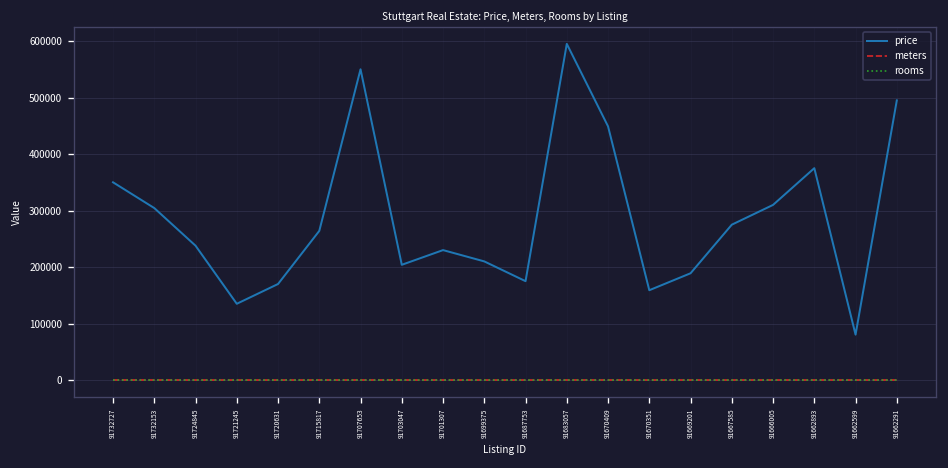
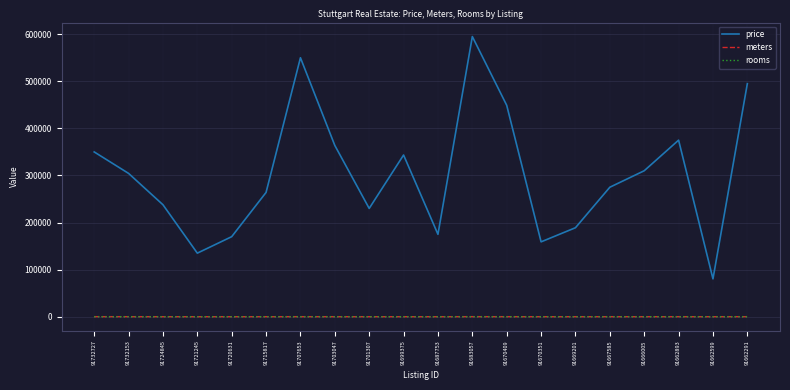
  {
    "price": {
      "91732727": 350000,
      "91732153": 300000,
      "91724845": 240000,
      "91721245": 140000,
      "91720631": 170000,
      "91715817": 260000,
      "91707653": 550000,
-     "91703047": 200000,
+     "91703047": 360000,
      "91701307": 230000,
-     "91699375": 210000,
+     "91699375": 340000,
      "91687753": 180000,
      "91683057": 600000,
      "91670409": 450000,
      "91670351": 160000,
      "91669201": 190000,
      "91667585": 280000,
      "91666005": 310000,
      "91662893": 380000,
      "91662599": 80000,
      "91662291": 500000
    },
    "rooms": {
      "91732727": 0,
      "91732153": 0,
      "91724845": 0,
      "91721245": 0,
      "91720631": 0,
      "91715817": 0,
      "91707653": 0,
      "91703047": 0,
      "91701307": 0,
      "91699375": 0,
      "91687753": 0,
      "91683057": 0,
      "91670409": 0,
      "91670351": 0,
      "91669201": 0,
      "91667585": 0,
      "91666005": 0,
      "91662893": 0,
      "91662599": 0,
      "91662291": 0
    }
  }
